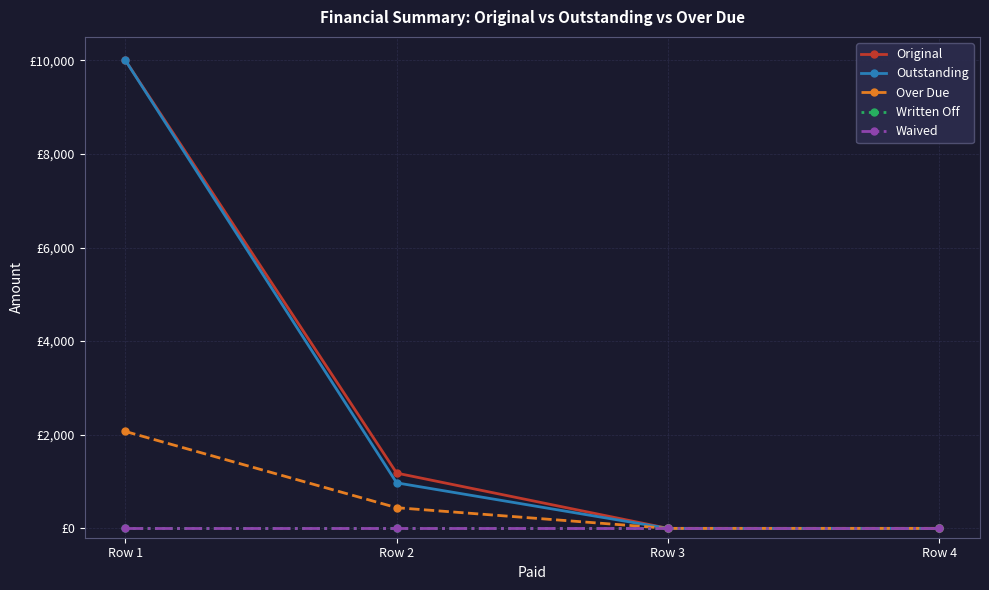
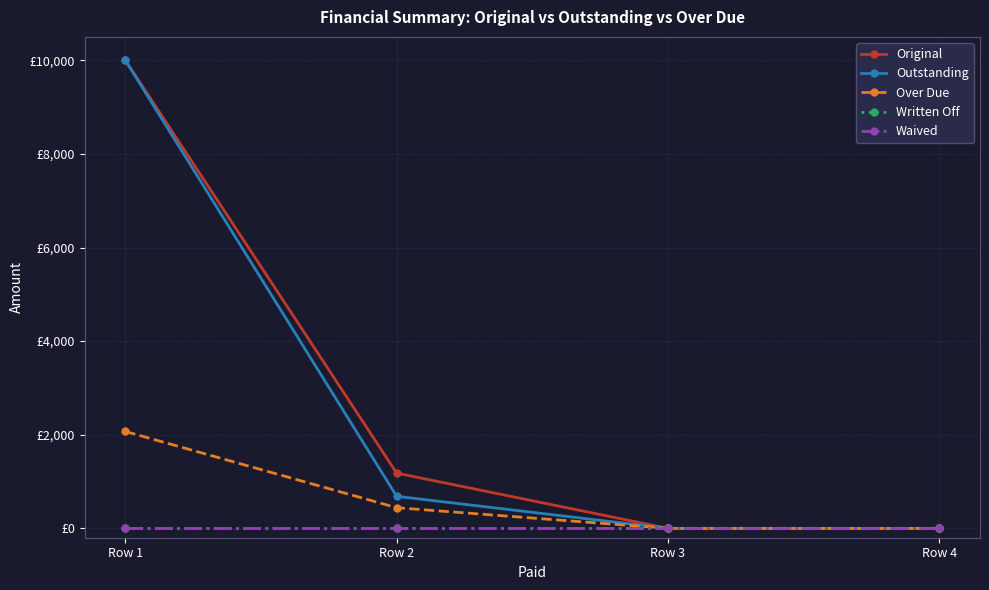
  {
    "Original": {
      "Row 2": "£1,200"
    },
    "Outstanding": {
-     "Row 2": "£1,000"
+     "Row 2": "£700"
    },
    "Over Due": {
      "Row 1": "£2,100",
      "Row 2": "£400"
    },
    "Waived": {
      "Row 1": "£0",
      "Row 2": "£0"
    }
  }
